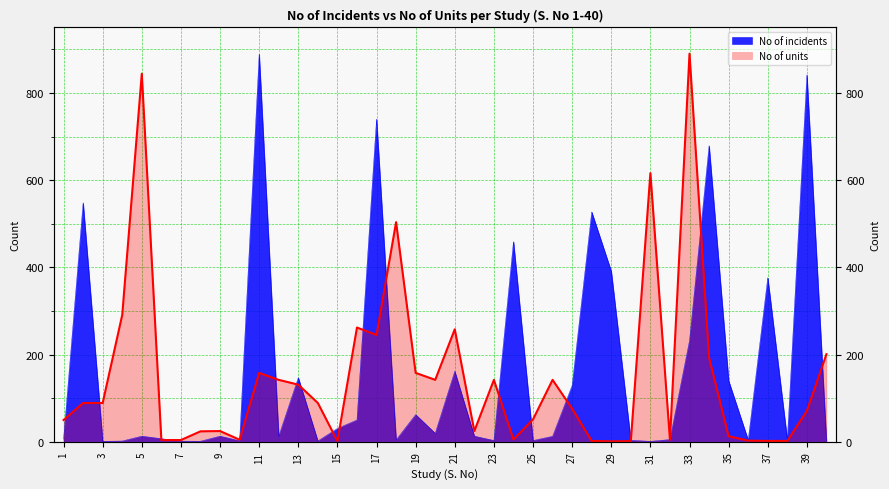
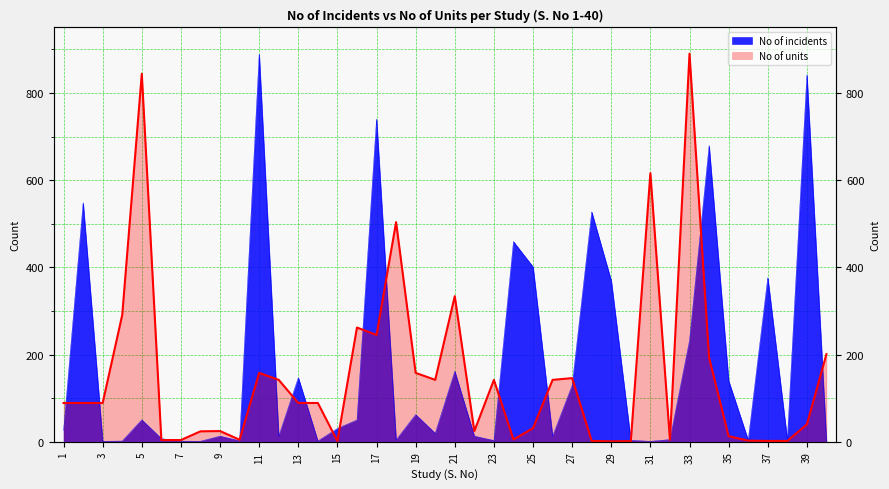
  {
    "No of incidents": {
-     "1": 10,
+     "1": 30,
      "3": 0,
-     "5": 10,
+     "5": 50,
      "9": 10,
      "11": 890,
      "13": 150,
      "15": 30,
      "17": 740,
      "19": 60,
      "21": 160,
      "23": 0,
-     "25": 0,
+     "25": 400,
      "27": 130,
-     "29": 390,
+     "29": 370,
      "31": 0,
      "33": 230,
      "35": 140,
      "37": 380,
      "39": 840
    },
    "No of units": {
-     "1": 50,
+     "1": 90,
      "3": 90,
      "5": 840,
      "9": 20,
      "11": 160,
-     "13": 130,
+     "13": 90,
      "15": 0,
      "17": 250,
      "19": 160,
-     "21": 260,
+     "21": 330,
      "23": 140,
-     "25": 50,
-     "27": 80,
+     "25": 30,
+     "27": 150,
      "29": 0,
      "31": 620,
      "33": 890,
      "35": 10,
      "37": 0,
-     "39": 70
+     "39": 40
    }
  }
